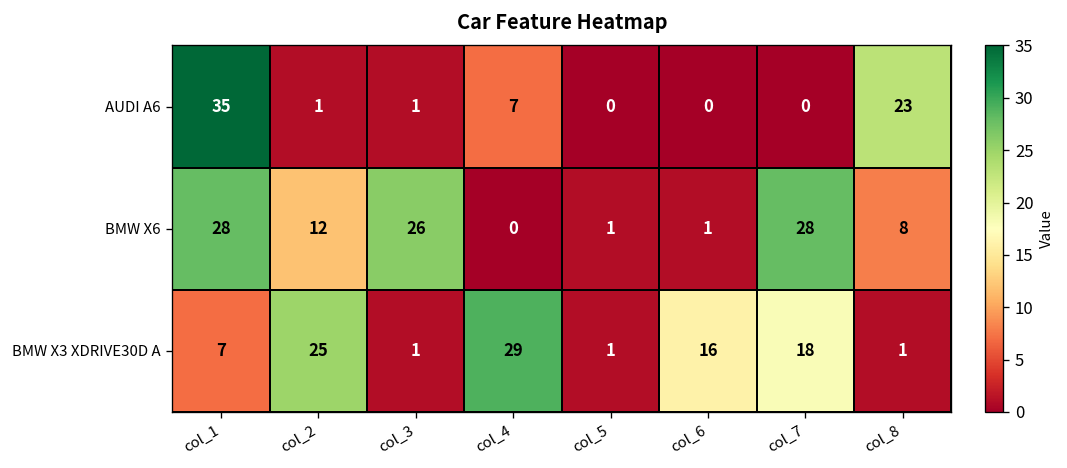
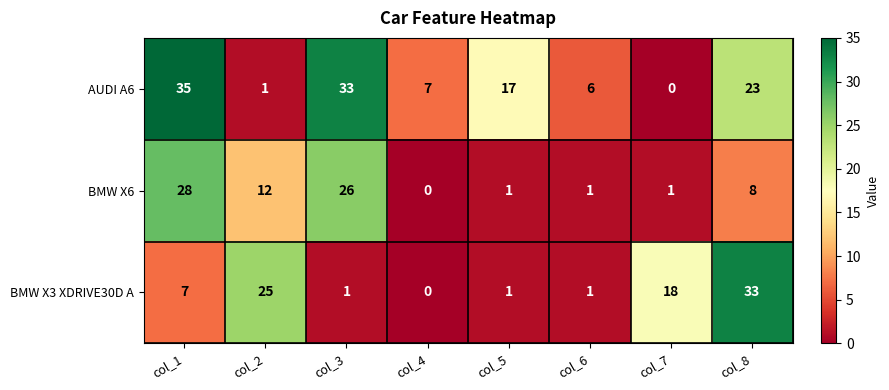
  {
    "AUDI A6": {
      "col_1": 35,
      "col_2": 1,
-     "col_3": 1,
+     "col_3": 33,
      "col_4": 7,
-     "col_5": 0,
-     "col_6": 0,
+     "col_5": 17,
+     "col_6": 6,
      "col_7": 0,
      "col_8": 23
    },
    "BMW X6": {
      "col_1": 28,
      "col_2": 12,
      "col_3": 26,
      "col_4": 0,
      "col_5": 1,
      "col_6": 1,
-     "col_7": 28,
+     "col_7": 1,
      "col_8": 8
    },
    "BMW X3 XDRIVE30D A": {
      "col_1": 7,
      "col_2": 25,
      "col_3": 1,
-     "col_4": 29,
+     "col_4": 0,
      "col_5": 1,
-     "col_6": 16,
+     "col_6": 1,
      "col_7": 18,
-     "col_8": 1
+     "col_8": 33
    }
  }
